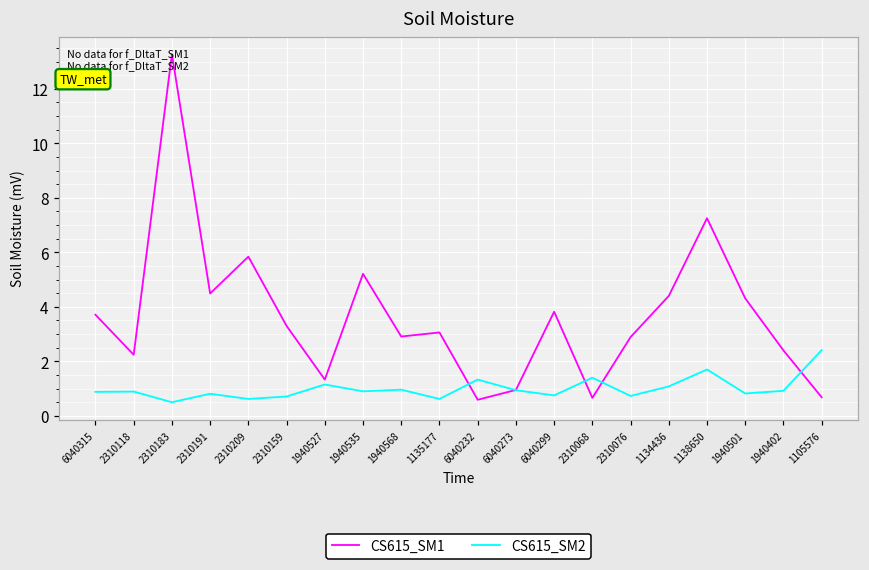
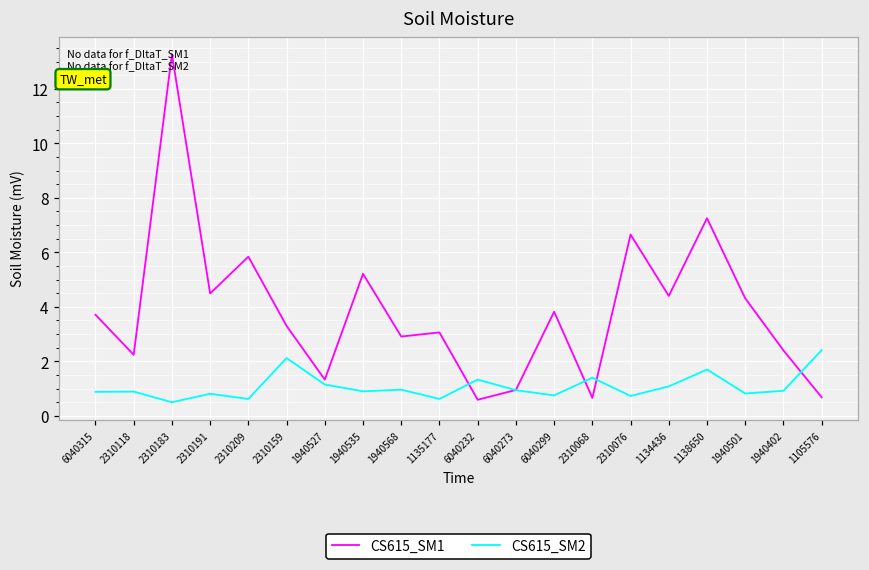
  {
    "CS615_SM1": {
      "6040315": 3.7,
      "2310118": 2.2,
      "2310183": 13.3,
      "2310191": 4.5,
      "2310209": 5.8,
      "2310159": 3.3,
      "1940527": 1.3,
      "1940535": 5.2,
      "1940568": 2.9,
      "1135177": 3.1,
      "6040232": 0.6,
      "6040299": 3.8,
      "2310068": 0.7,
-     "2310076": 2.9,
+     "2310076": 6.7,
      "1134436": 4.4,
      "1138650": 7.3,
      "1940501": 4.3,
      "1940402": 2.4,
      "1105576": 0.7
    },
    "CS615_SM2": {
      "6040315": 0.9,
      "2310118": 0.9,
      "2310183": 0.5,
      "2310191": 0.8,
      "2310209": 0.6,
-     "2310159": 0.7,
+     "2310159": 2.1,
      "1940527": 1.2,
      "1940535": 0.9,
      "1940568": 1.0,
      "1135177": 0.6,
      "6040232": 1.3,
      "6040299": 0.8,
      "2310068": 1.4,
      "2310076": 0.7,
      "1134436": 1.1,
      "1138650": 1.7,
      "1940501": 0.8,
      "1940402": 0.9,
      "1105576": 2.4
    }
  }
